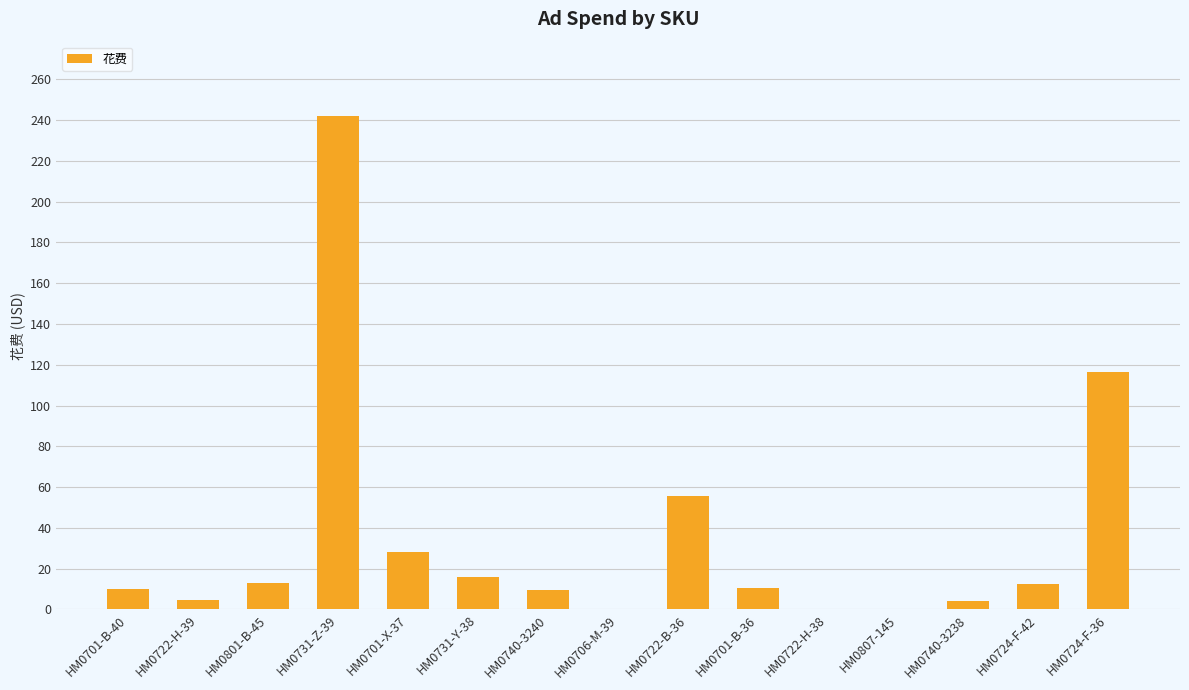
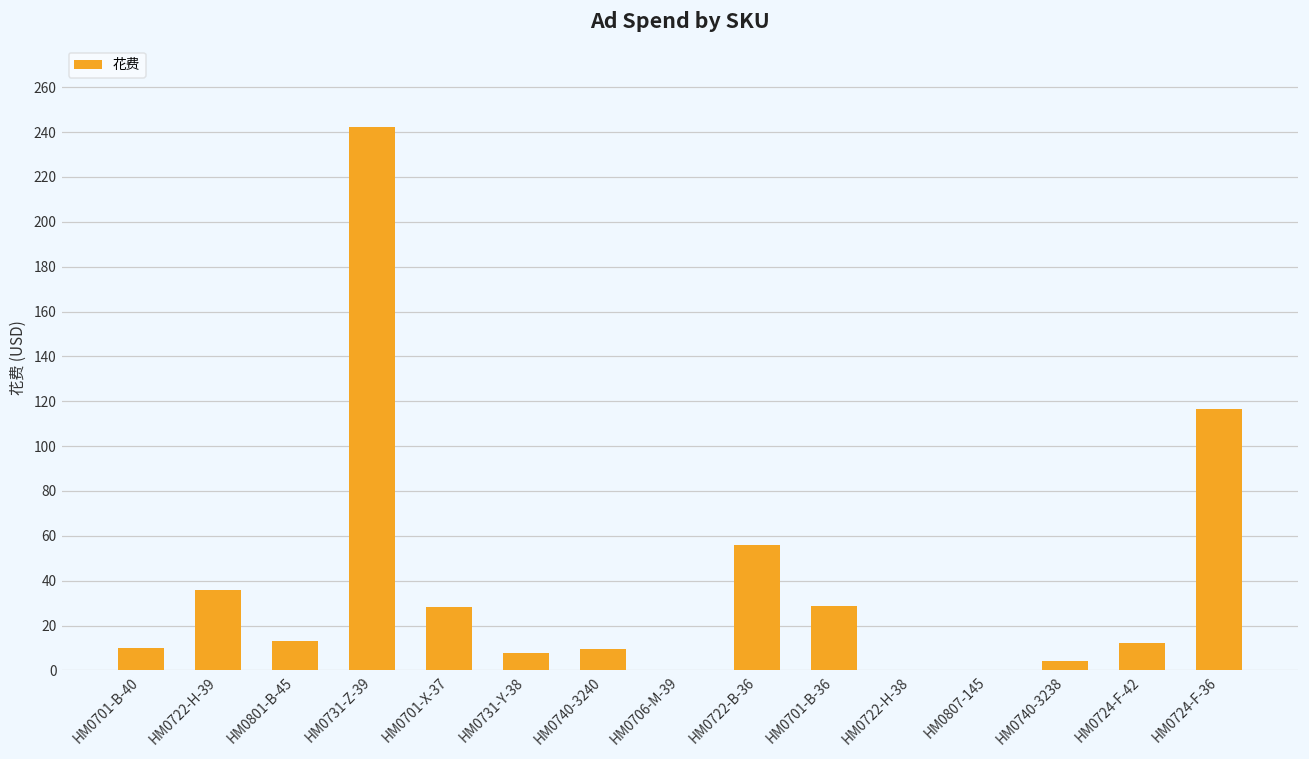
  {
    "HM0701-B-40": 10,
-   "HM0722-H-39": 5,
+   "HM0722-H-39": 36,
    "HM0801-B-45": 13,
    "HM0731-Z-39": 242,
    "HM0701-X-37": 28,
-   "HM0731-Y-38": 16,
+   "HM0731-Y-38": 8,
    "HM0740-3240": 10,
    "HM0706-M-39": 0,
    "HM0722-B-36": 56,
-   "HM0701-B-36": 10,
+   "HM0701-B-36": 29,
    "HM0807-145": 0,
    "HM0740-3238": 4,
    "HM0724-F-42": 12,
    "HM0724-F-36": 116
  }
